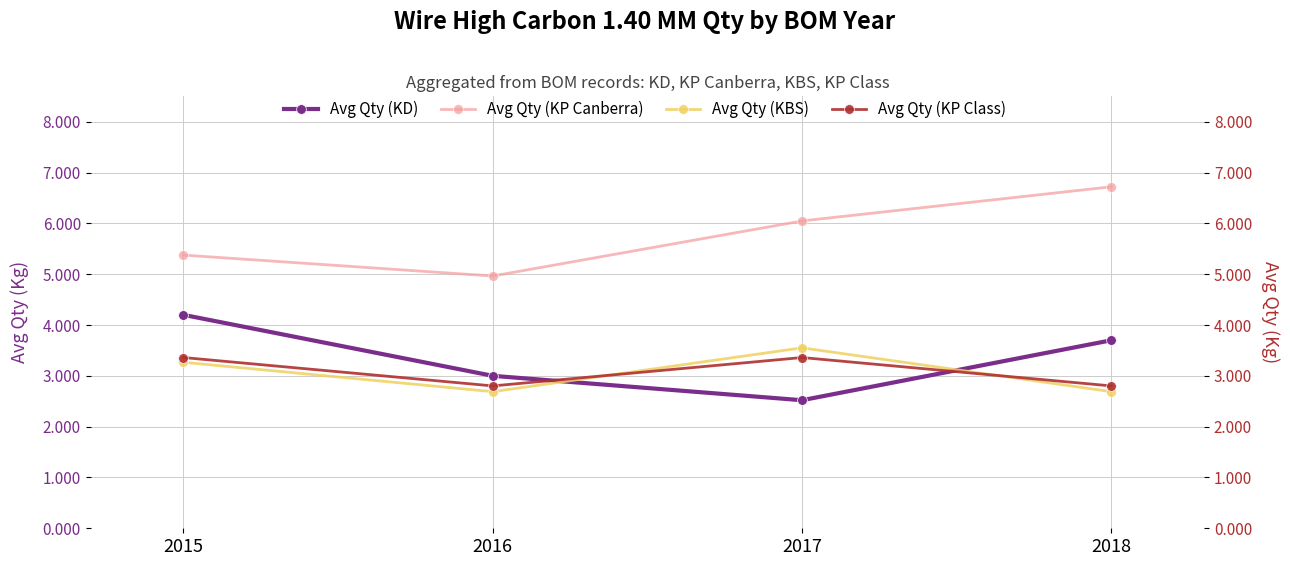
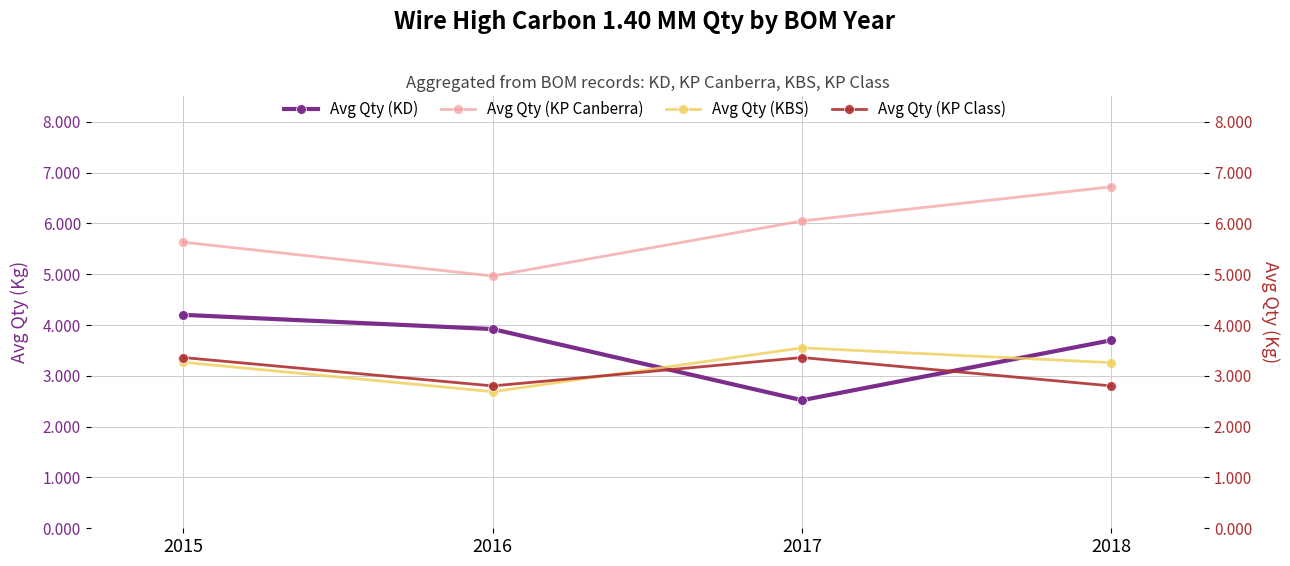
  {
    "Avg Qty (KD)": {
      "2015": 4.2,
-     "2016": 3.0,
+     "2016": 3.9,
      "2017": 2.5,
      "2018": 3.7
    },
    "Avg Qty (KP Canberra)": {
-     "2015": 5.4,
+     "2015": 5.6,
      "2016": 5.0,
      "2017": 6.0,
      "2018": 6.7
    },
    "Avg Qty (KBS)": {
      "2015": 3.3,
      "2016": 2.7,
      "2017": 3.6,
-     "2018": 2.7
+     "2018": 3.3
    },
    "Avg Qty (KP Class)": {
      "2015": 3.4,
      "2016": 2.8,
      "2017": 3.4,
      "2018": 2.8
    }
  }
